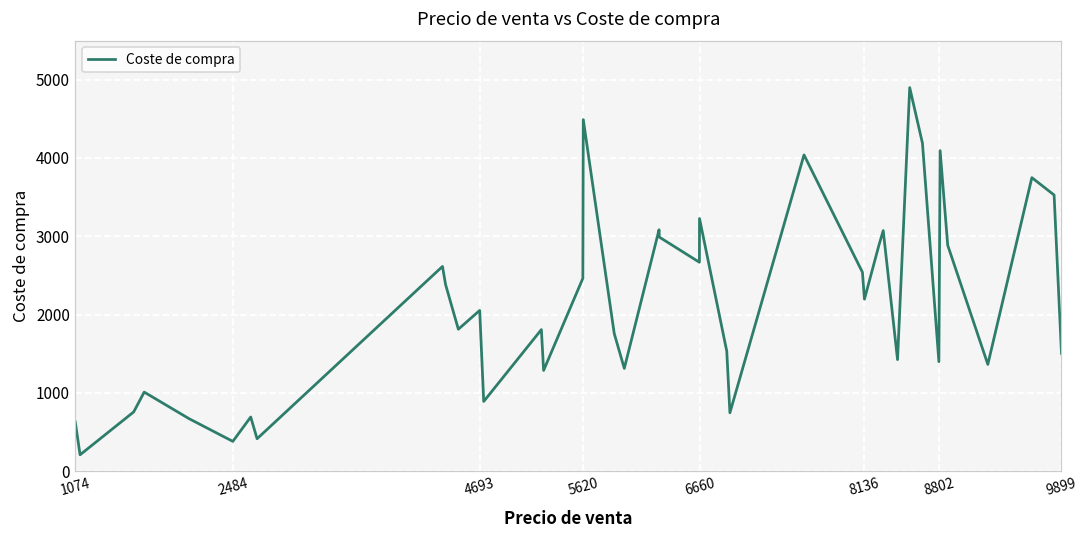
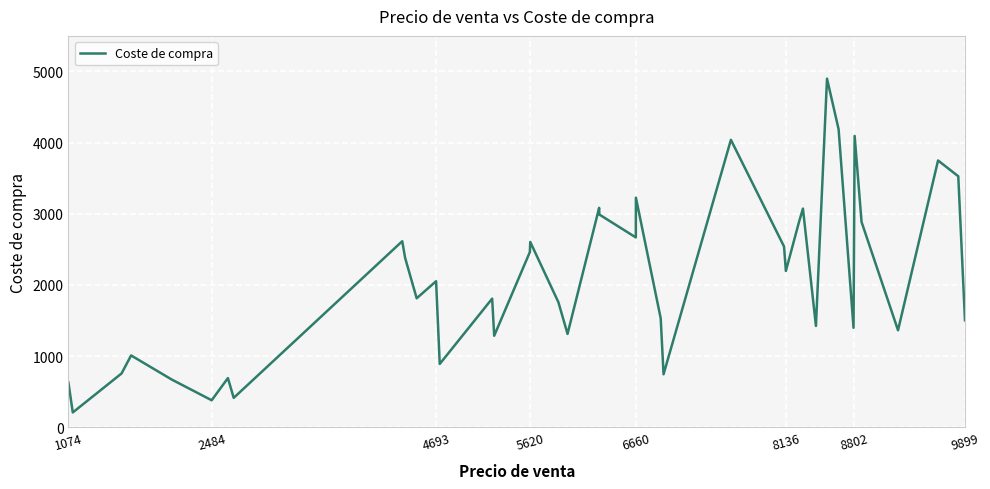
  {
    "1074": 600,
    "2484": 400,
    "4693": 2100,
-   "5620": 4500,
+   "5620": 2600,
    "6660": 3200,
    "8136": 2200,
    "8802": 1400,
    "9899": 1500
  }
